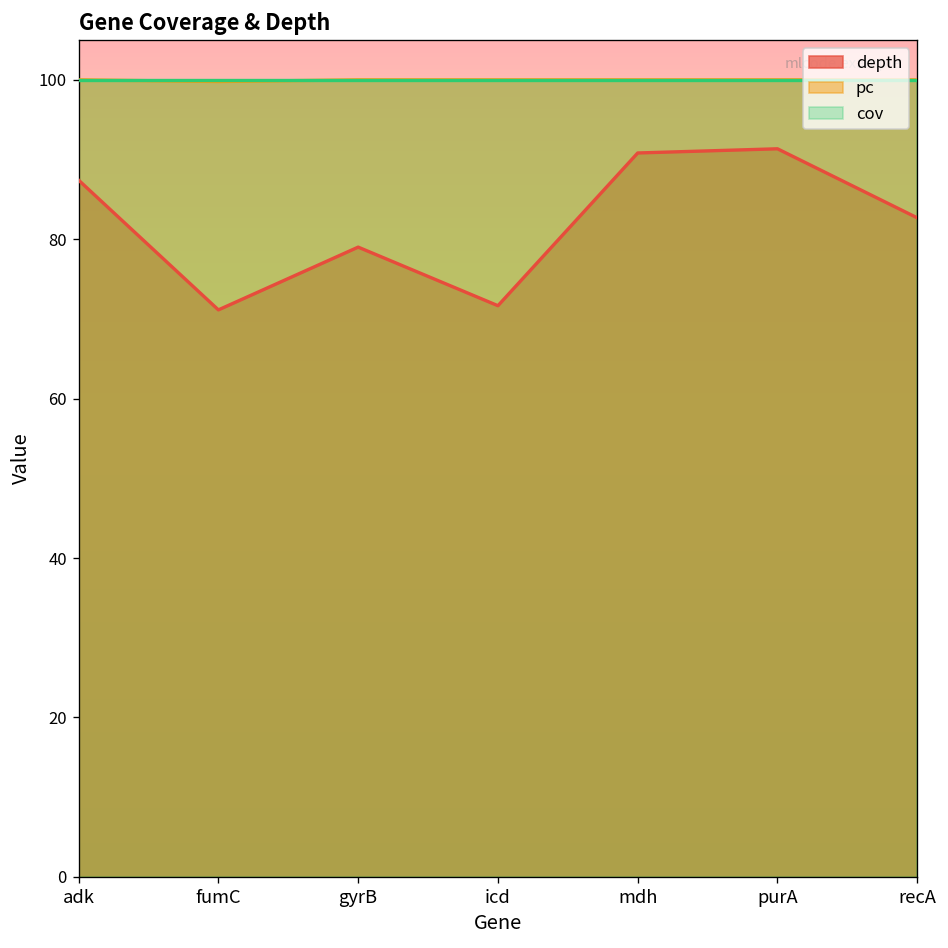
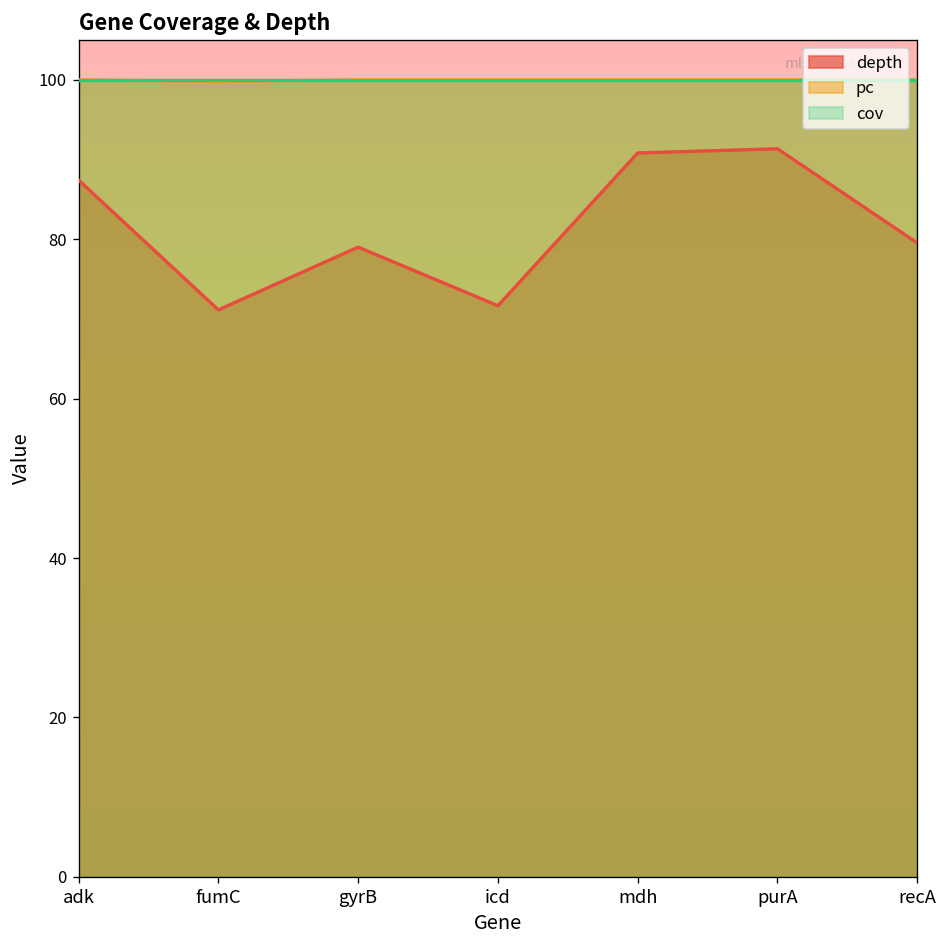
  {
    "depth": {
      "adk": 87,
      "fumC": 71,
      "gyrB": 79,
      "icd": 72,
      "mdh": 91,
      "purA": 91,
-     "recA": 83
+     "recA": 80
    }
  }
